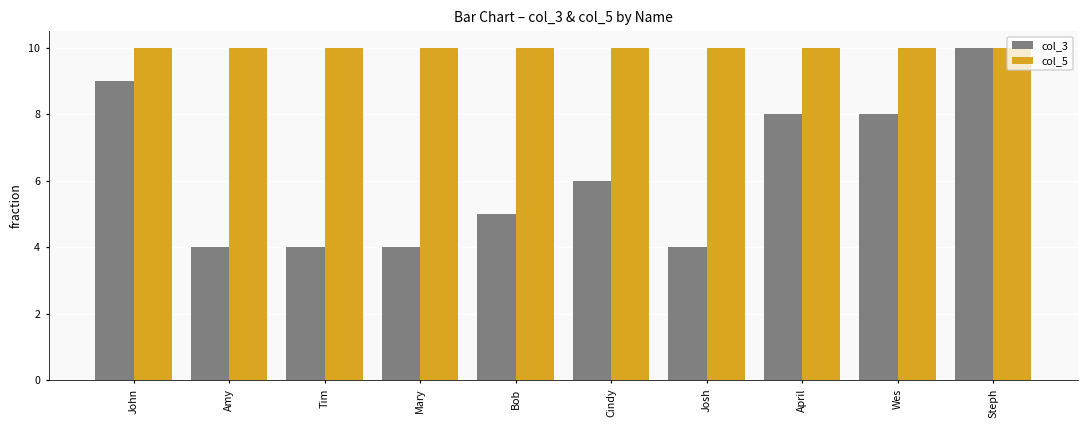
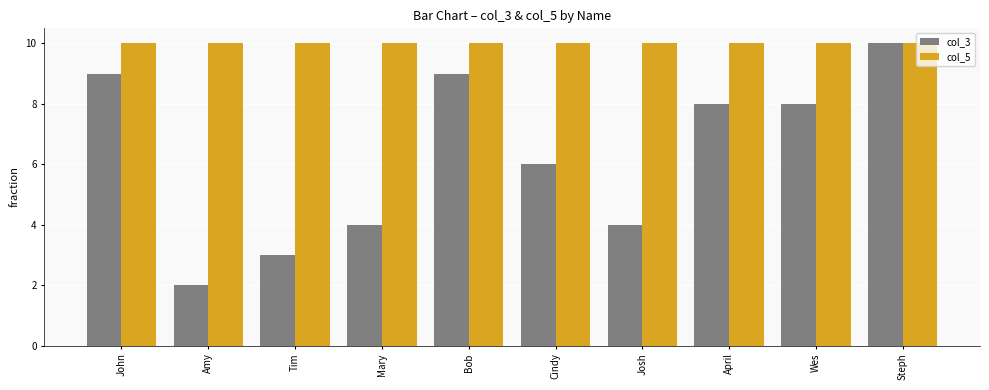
  {
    "col_3": {
      "John": 9,
-     "Amy": 4,
-     "Tim": 4,
+     "Amy": 2,
+     "Tim": 3,
      "Mary": 4,
-     "Bob": 5,
+     "Bob": 9,
      "Cindy": 6,
      "Josh": 4,
      "April": 8,
      "Wes": 8,
      "Steph": 10
    },
    "col_5": {
      "John": 10,
      "Amy": 10,
      "Tim": 10,
      "Mary": 10,
      "Bob": 10,
      "Cindy": 10,
      "Josh": 10,
      "April": 10,
      "Wes": 10
    }
  }
